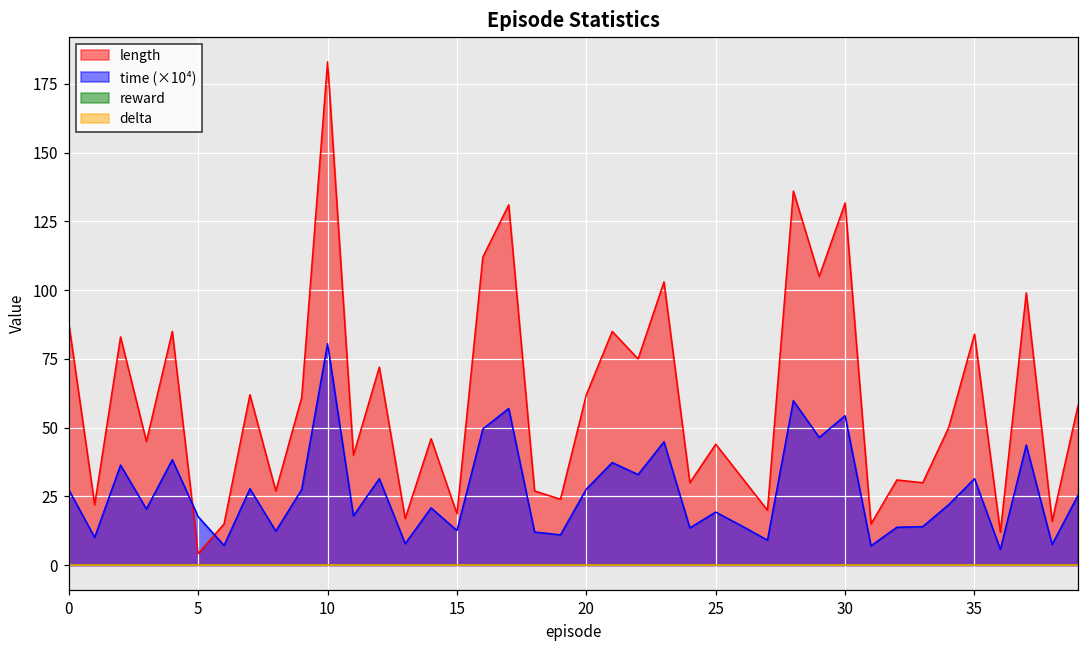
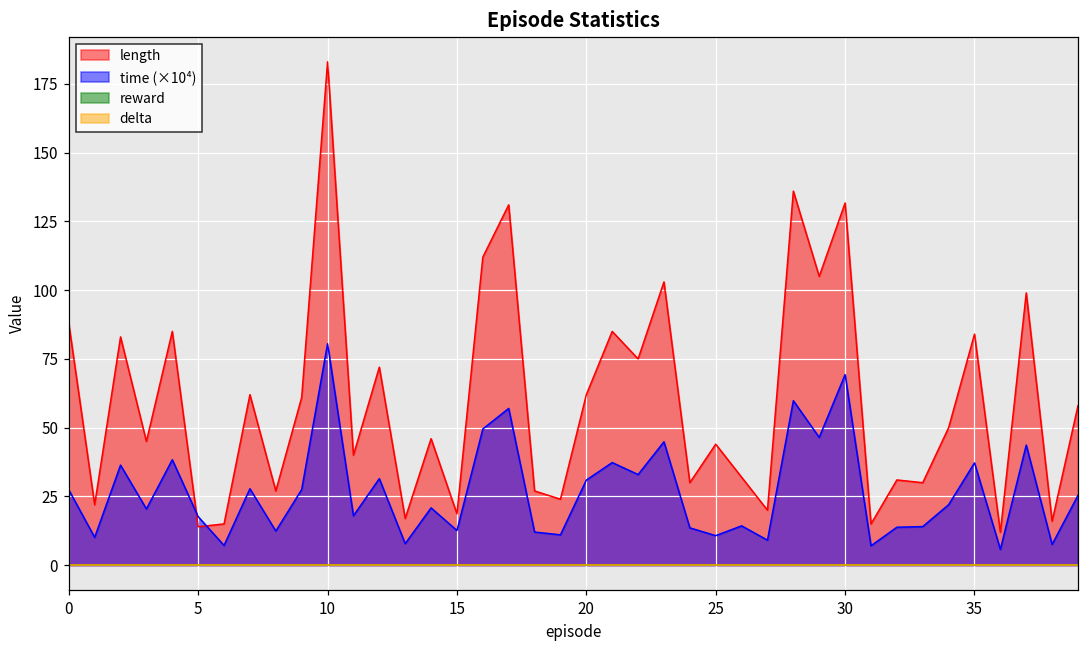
  {
    "length": {
      "0": 88,
-     "5": 4,
+     "5": 14,
      "10": 183,
      "15": 19,
      "20": 62,
      "25": 44,
      "30": 132,
      "35": 84
    },
    "time (×10⁴)": {
      "0": 27,
      "5": 18,
      "10": 81,
      "15": 13,
-     "20": 28,
-     "25": 19,
-     "30": 54,
-     "35": 31
+     "20": 31,
+     "25": 11,
+     "30": 69,
+     "35": 37
    },
    "delta": {
      "0": 0,
      "5": 0,
      "10": 0,
      "15": 0,
      "20": 0,
      "25": 0,
      "30": 0,
      "35": 0
    }
  }
